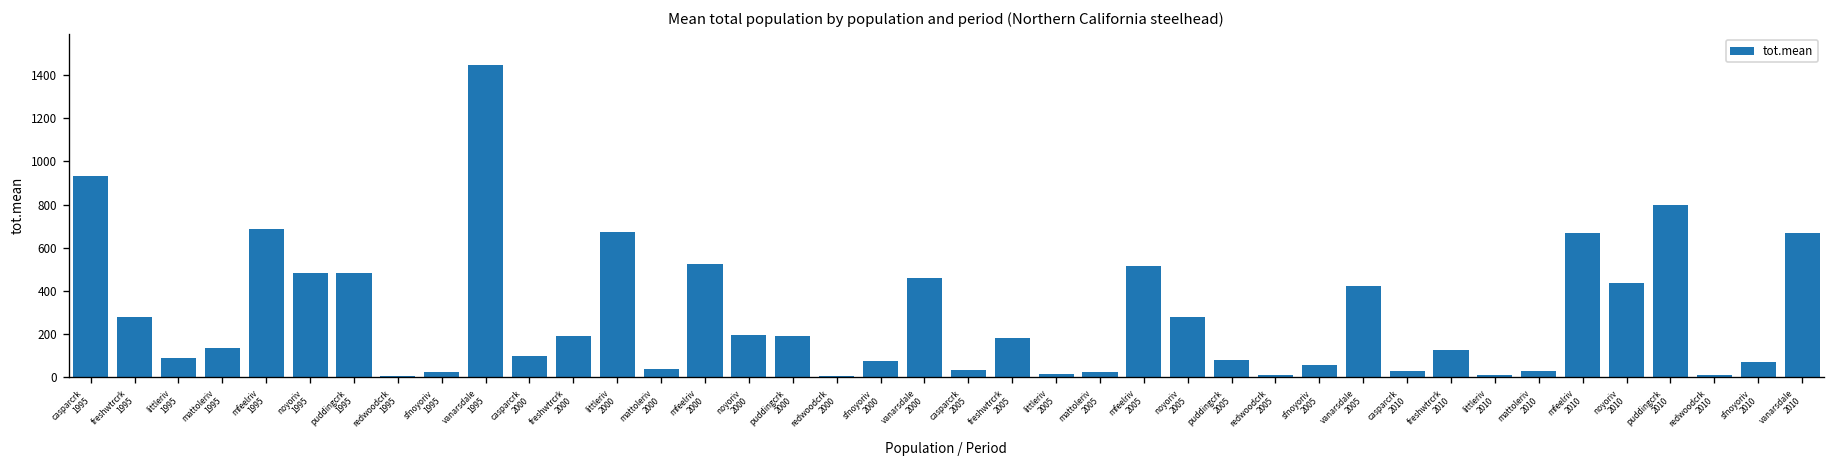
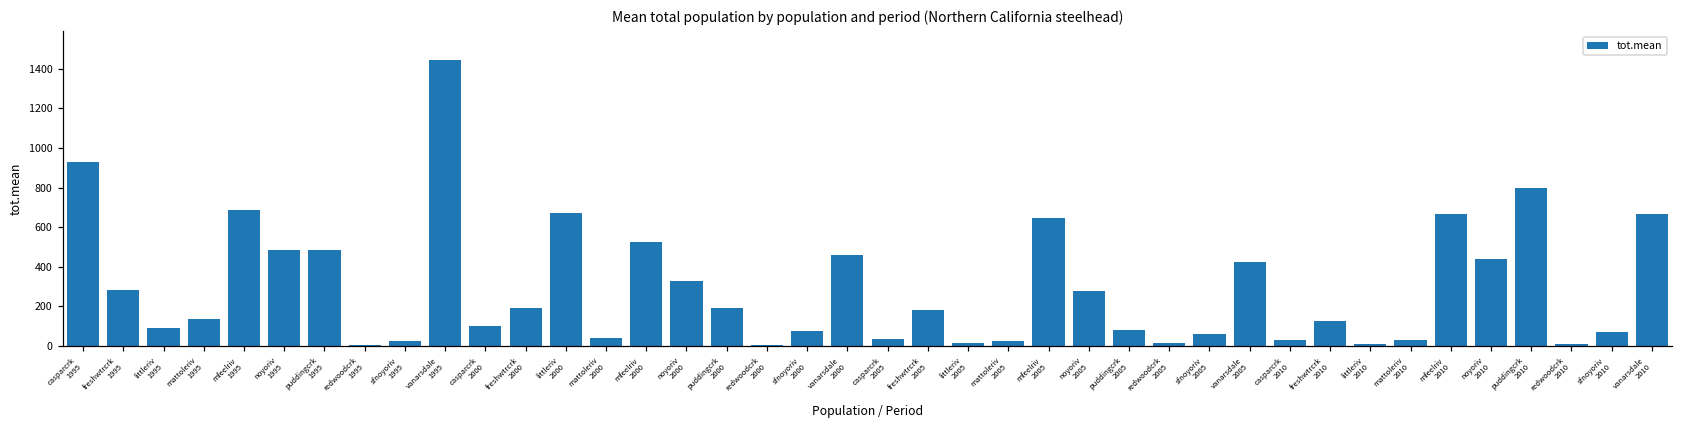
  {
    "casparcrk 1995": 930,
    "freshwtrcrk 1995": 280,
    "littleriv 1995": 90,
    "mattoleriv 1995": 140,
    "mfeelriv 1995": 690,
    "noyoriv 1995": 480,
    "puddingcrk 1995": 480,
    "sfnoyoriv 1995": 30,
    "vanarsdale 1995": 1450,
    "casparcrk 2000": 100,
    "freshwtrcrk 2000": 190,
    "littleriv 2000": 670,
    "mattoleriv 2000": 40,
    "mfeelriv 2000": 520,
-   "noyoriv 2000": 200,
+   "noyoriv 2000": 330,
    "puddingcrk 2000": 190,
    "sfnoyoriv 2000": 70,
    "vanarsdale 2000": 460,
    "casparcrk 2005": 30,
    "freshwtrcrk 2005": 180,
    "littleriv 2005": 10,
    "mattoleriv 2005": 20,
-   "mfeelriv 2005": 510,
+   "mfeelriv 2005": 640,
    "noyoriv 2005": 280,
    "puddingcrk 2005": 80,
    "sfnoyoriv 2005": 60,
    "vanarsdale 2005": 420,
    "casparcrk 2010": 30,
    "freshwtrcrk 2010": 130,
    "mattoleriv 2010": 30,
    "mfeelriv 2010": 670,
    "noyoriv 2010": 440,
    "puddingcrk 2010": 800,
    "sfnoyoriv 2010": 70,
    "vanarsdale 2010": 670
  }
